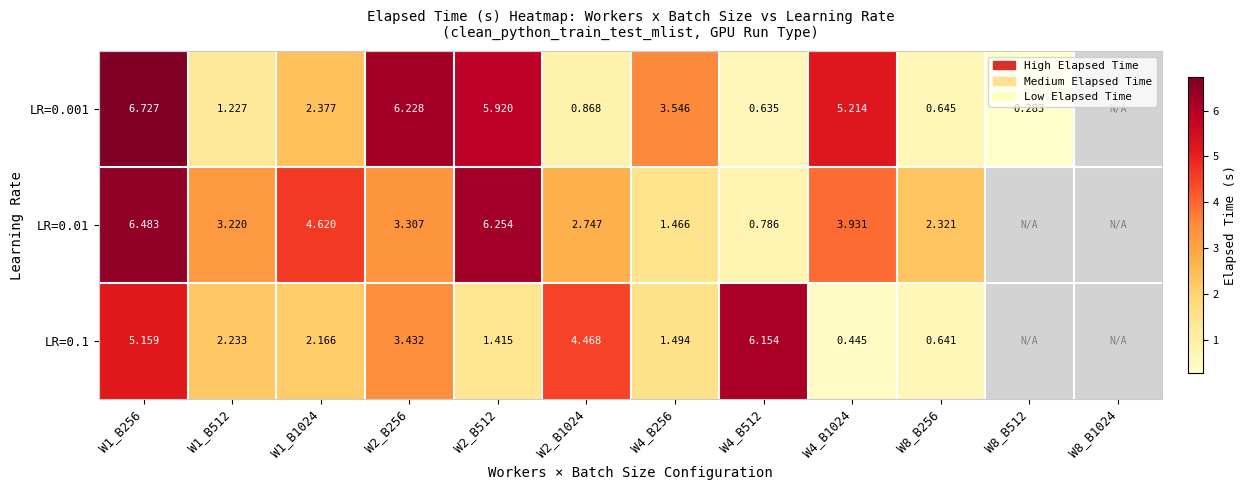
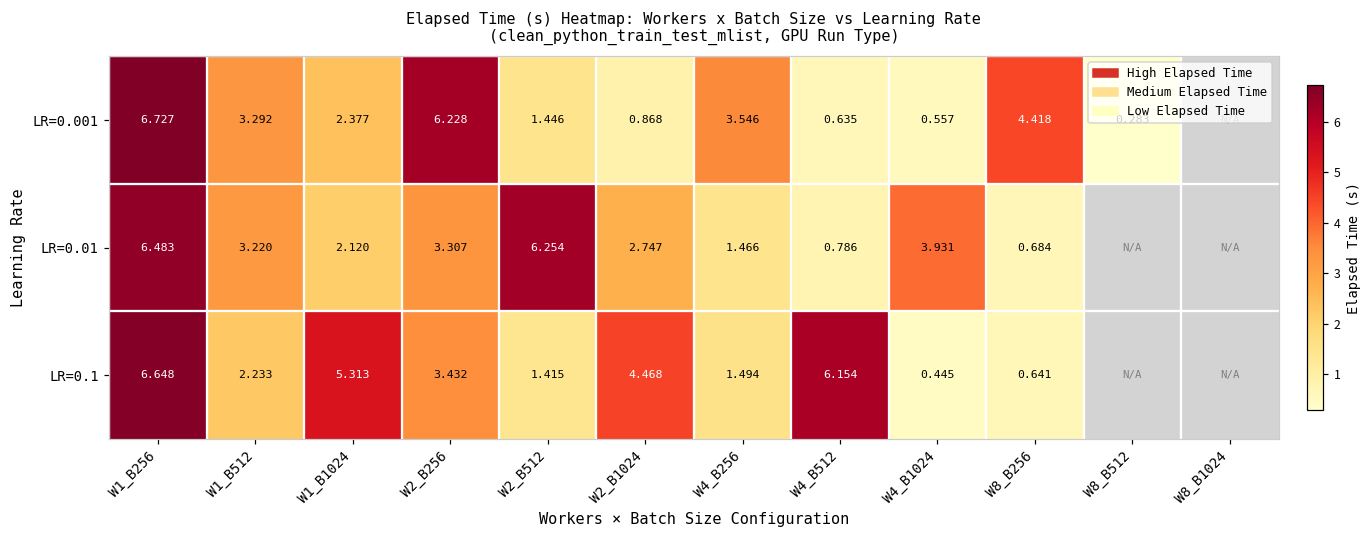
  {
    "LR=0.001": {
      "W1_B256": 6.727,
-     "W1_B512": 1.227,
+     "W1_B512": 3.292,
      "W1_B1024": 2.377,
      "W2_B256": 6.228,
-     "W2_B512": 5.920,
+     "W2_B512": 1.446,
      "W2_B1024": 0.868,
      "W4_B256": 3.546,
      "W4_B512": 0.635,
-     "W4_B1024": 5.214,
-     "W8_B256": 0.645
+     "W4_B1024": 0.557,
+     "W8_B256": 4.418
    },
    "LR=0.01": {
      "W1_B256": 6.483,
      "W1_B512": 3.220,
-     "W1_B1024": 4.620,
+     "W1_B1024": 2.120,
      "W2_B256": 3.307,
      "W2_B512": 6.254,
      "W2_B1024": 2.747,
      "W4_B256": 1.466,
      "W4_B512": 0.786,
      "W4_B1024": 3.931,
-     "W8_B256": 2.321
+     "W8_B256": 0.684
    },
    "LR=0.1": {
-     "W1_B256": 5.159,
+     "W1_B256": 6.648,
      "W1_B512": 2.233,
-     "W1_B1024": 2.166,
+     "W1_B1024": 5.313,
      "W2_B256": 3.432,
      "W2_B512": 1.415,
      "W2_B1024": 4.468,
      "W4_B256": 1.494,
      "W4_B512": 6.154,
      "W4_B1024": 0.445,
      "W8_B256": 0.641
    }
  }
